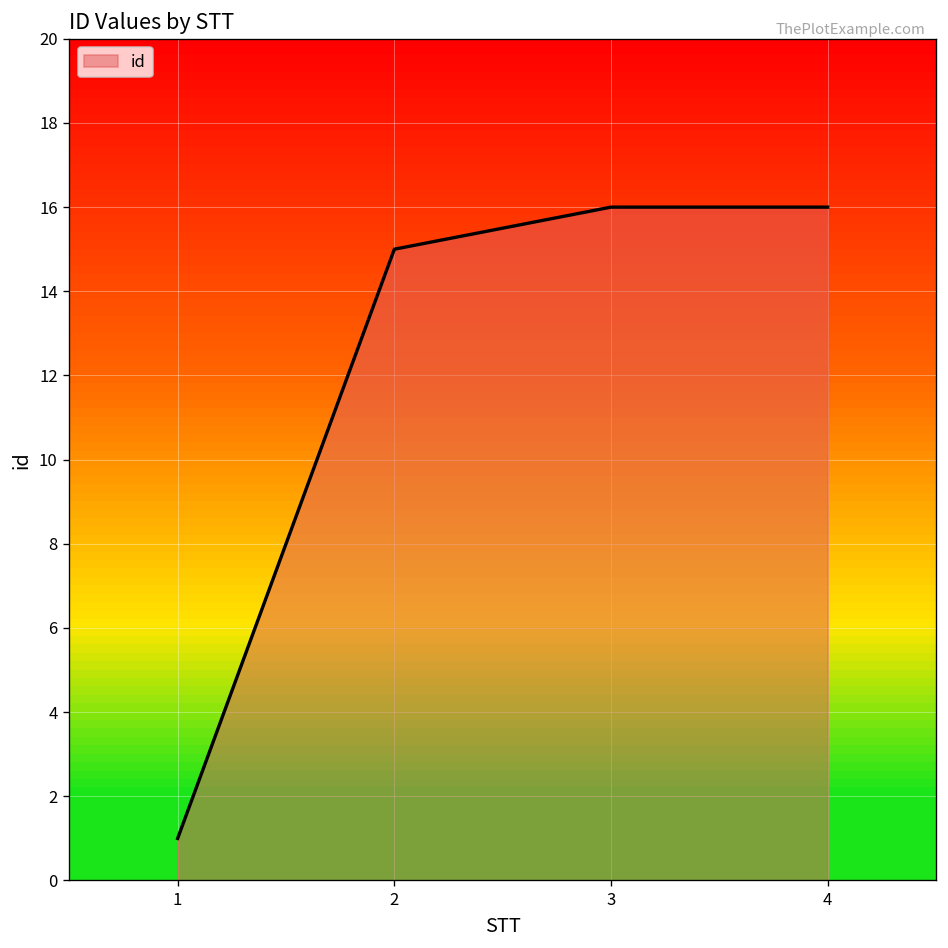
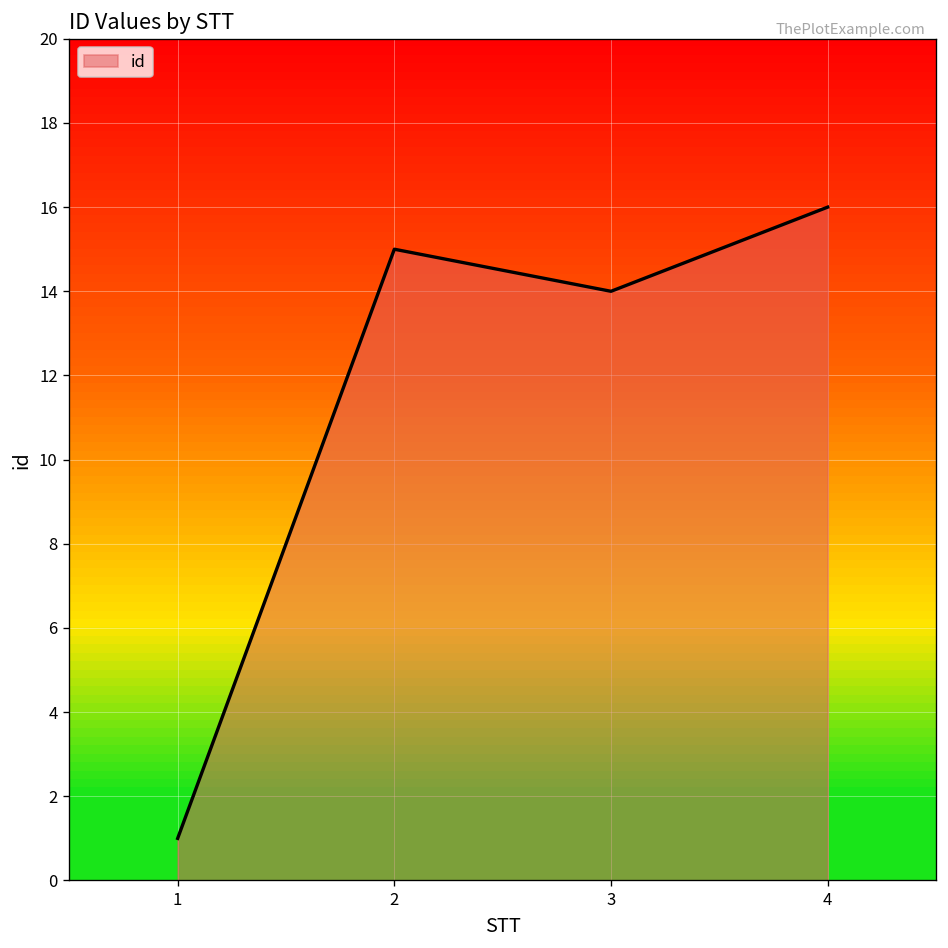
  {
    "1": 1,
    "2": 15,
-   "3": 16,
+   "3": 14,
    "4": 16
  }
